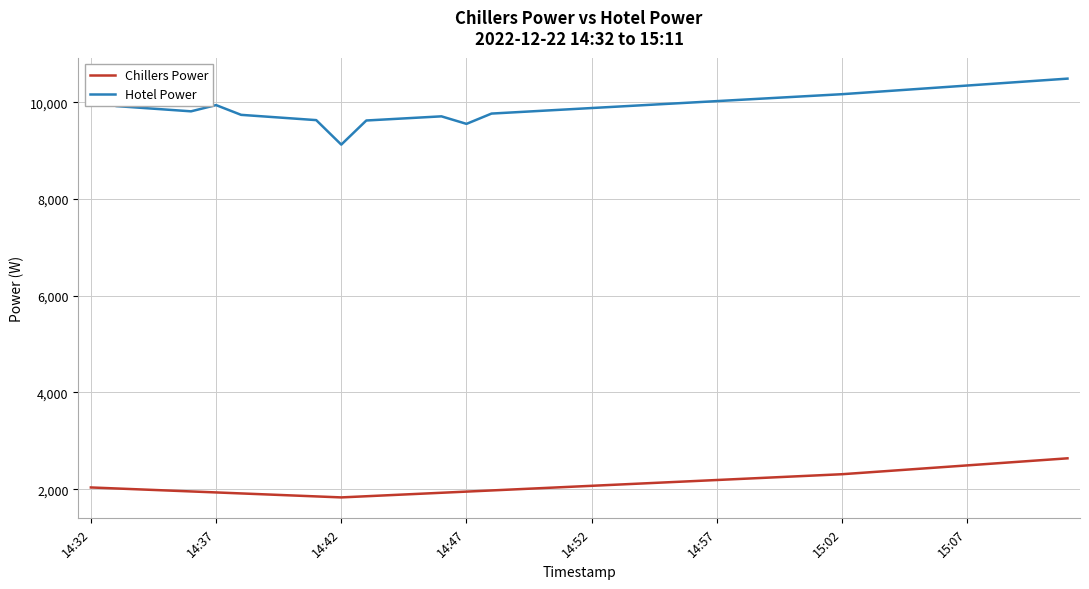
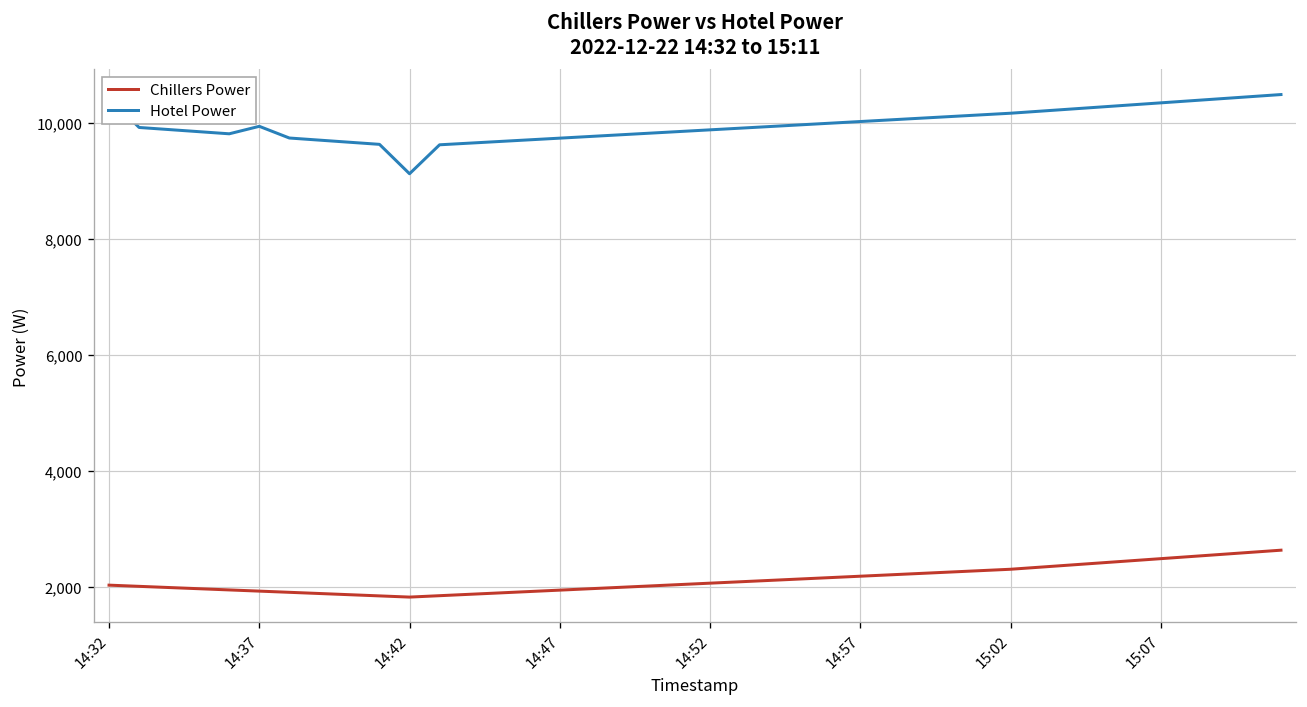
  {
    "Chillers Power": {
      "14:32": "2,000",
      "14:37": "1,900",
      "14:42": "1,800",
      "14:47": "1,900",
      "14:52": "2,100",
      "14:57": "2,200",
      "15:02": "2,300",
      "15:07": "2,500"
    },
    "Hotel Power": {
      "14:37": "9,900",
      "14:42": "9,100",
-     "14:47": "9,600",
+     "14:47": "9,700",
      "14:52": "9,900",
      "14:57": "10,000",
      "15:02": "10,200",
      "15:07": "10,300"
    }
  }
